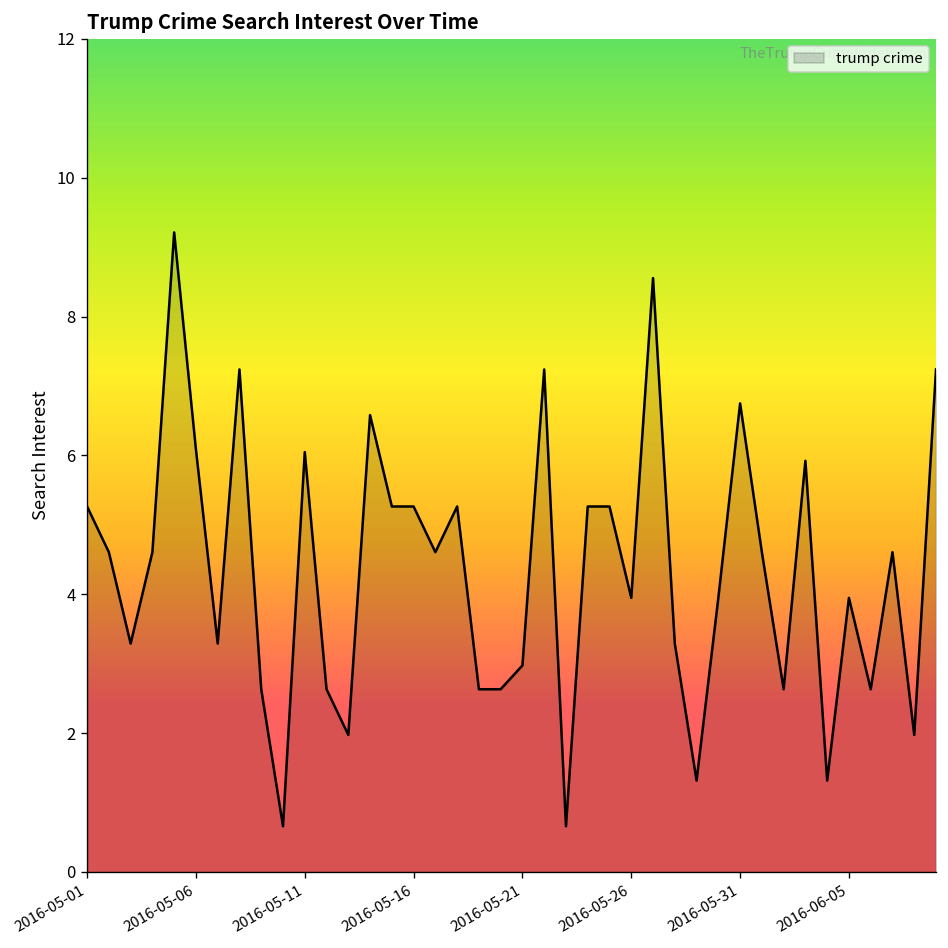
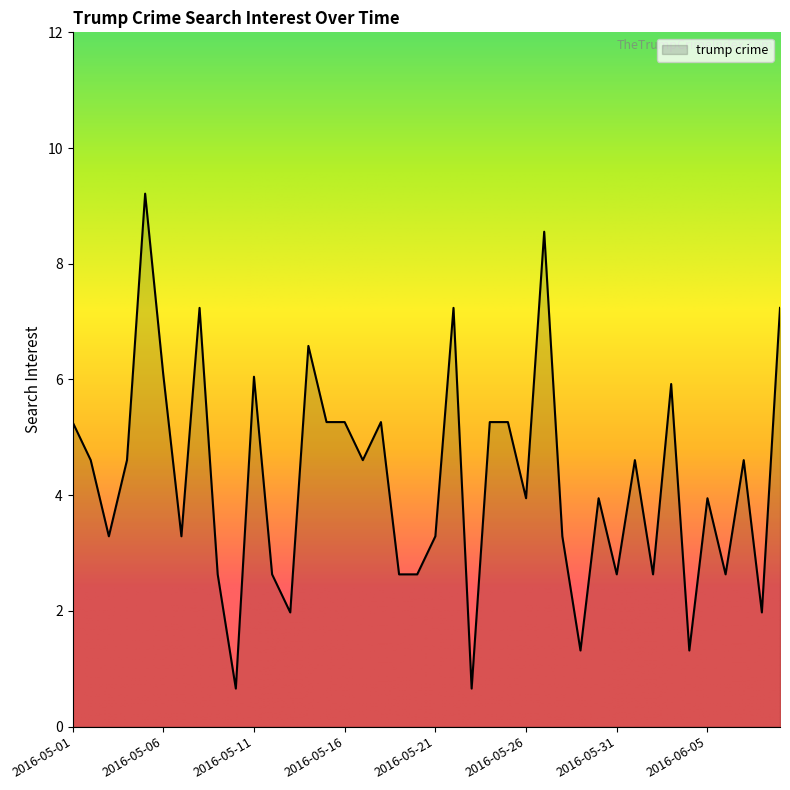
  {
    "2016-05-01": 5.3,
    "2016-05-06": 6.1,
    "2016-05-11": 6.0,
    "2016-05-16": 5.3,
-   "2016-05-21": 3.0,
+   "2016-05-21": 3.3,
    "2016-05-26": 3.9,
-   "2016-05-31": 6.8,
+   "2016-05-31": 2.6,
    "2016-06-05": 3.9
  }
